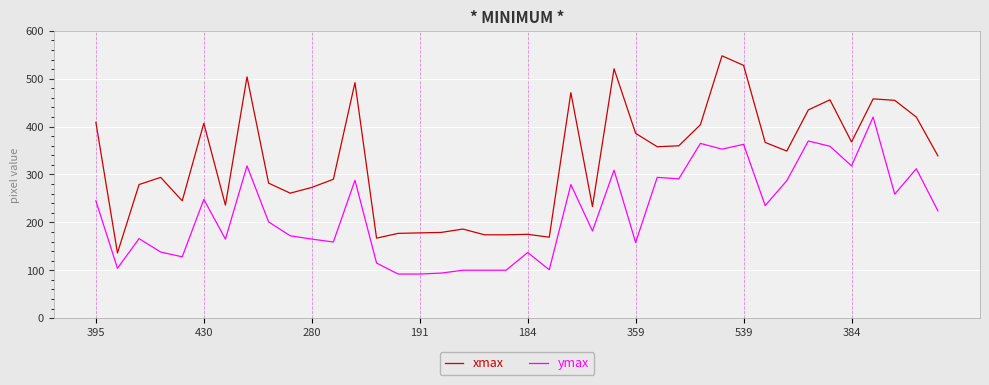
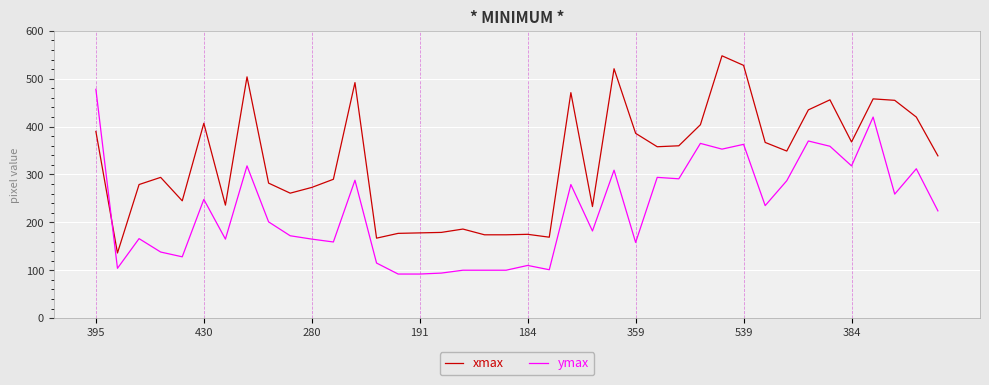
  {
    "xmax": {
-     "395": 410,
+     "395": 390,
      "430": 410,
      "280": 270,
      "191": 180,
      "184": 180,
      "359": 390,
      "539": 530,
      "384": 370
    },
    "ymax": {
-     "395": 250,
+     "395": 480,
      "430": 250,
      "280": 170,
      "191": 90,
-     "184": 140,
+     "184": 110,
      "359": 160,
      "539": 360,
      "384": 320
    }
  }
